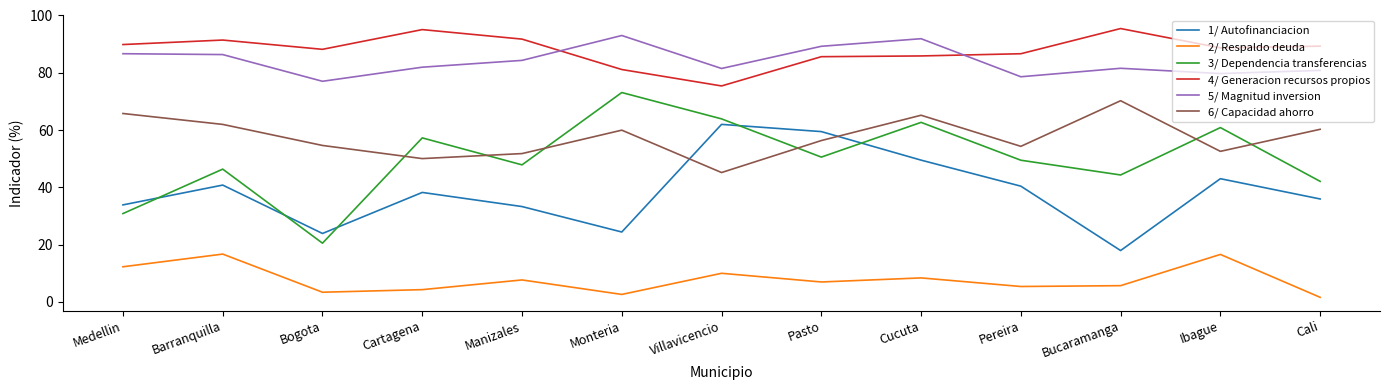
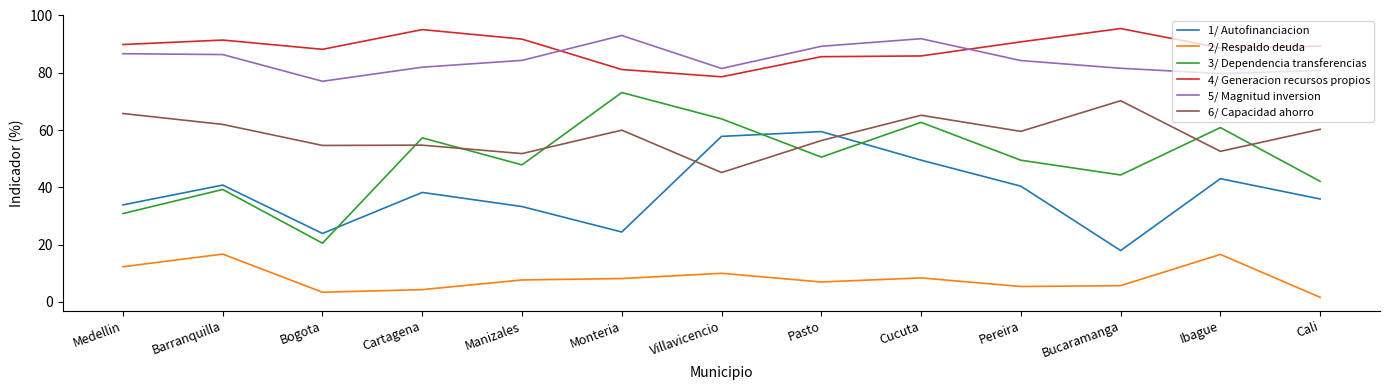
  {
    "1/ Autofinanciacion": {
      "Medellin": 34,
      "Barranquilla": 41,
      "Bogota": 24,
      "Cartagena": 38,
      "Manizales": 33,
      "Monteria": 24,
-     "Villavicencio": 62,
+     "Villavicencio": 58,
      "Pasto": 59,
      "Cucuta": 49,
      "Pereira": 40,
      "Bucaramanga": 18,
      "Ibague": 43,
      "Cali": 36
    },
    "2/ Respaldo deuda": {
      "Medellin": 12,
      "Barranquilla": 17,
      "Bogota": 3,
      "Cartagena": 4,
      "Manizales": 8,
-     "Monteria": 3,
+     "Monteria": 8,
      "Villavicencio": 10,
      "Pasto": 7,
      "Cucuta": 8,
      "Pereira": 5,
      "Bucaramanga": 6,
      "Ibague": 17,
      "Cali": 2
    },
    "3/ Dependencia transferencias": {
      "Medellin": 31,
-     "Barranquilla": 46,
+     "Barranquilla": 39,
      "Bogota": 20,
      "Cartagena": 57,
      "Manizales": 48,
      "Monteria": 73,
      "Villavicencio": 64,
      "Pasto": 51,
      "Cucuta": 63,
      "Pereira": 49,
      "Bucaramanga": 44,
      "Ibague": 61,
      "Cali": 42
    },
    "4/ Generacion recursos propios": {
      "Medellin": 90,
      "Barranquilla": 91,
      "Bogota": 88,
      "Cartagena": 95,
      "Manizales": 92,
      "Monteria": 81,
-     "Villavicencio": 75,
+     "Villavicencio": 79,
      "Pasto": 86,
      "Cucuta": 86,
-     "Pereira": 87,
+     "Pereira": 91,
      "Bucaramanga": 95
    },
    "5/ Magnitud inversion": {
      "Medellin": 87,
      "Barranquilla": 86,
      "Bogota": 77,
      "Cartagena": 82,
      "Manizales": 84,
      "Monteria": 93,
      "Villavicencio": 81,
      "Pasto": 89,
      "Cucuta": 92,
-     "Pereira": 79,
+     "Pereira": 84,
      "Bucaramanga": 82
    },
    "6/ Capacidad ahorro": {
      "Medellin": 66,
      "Barranquilla": 62,
      "Bogota": 55,
-     "Cartagena": 50,
+     "Cartagena": 55,
      "Manizales": 52,
      "Monteria": 60,
      "Villavicencio": 45,
      "Pasto": 56,
      "Cucuta": 65,
-     "Pereira": 54,
+     "Pereira": 60,
      "Bucaramanga": 70,
      "Ibague": 53,
      "Cali": 60
    }
  }
